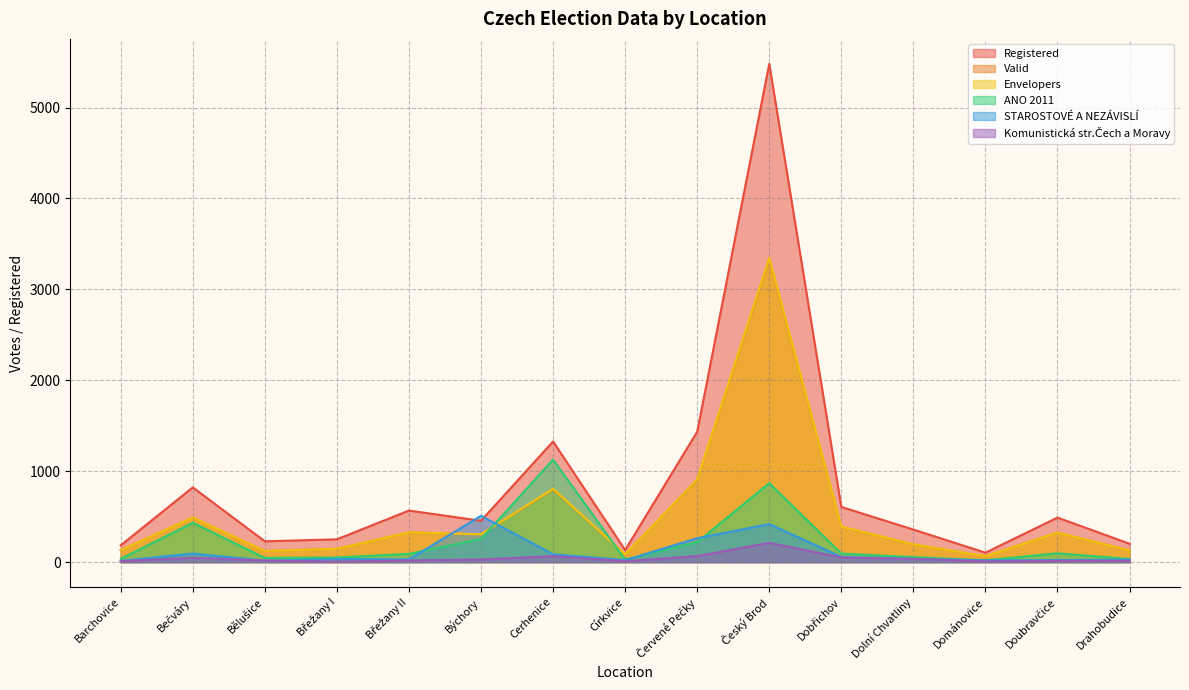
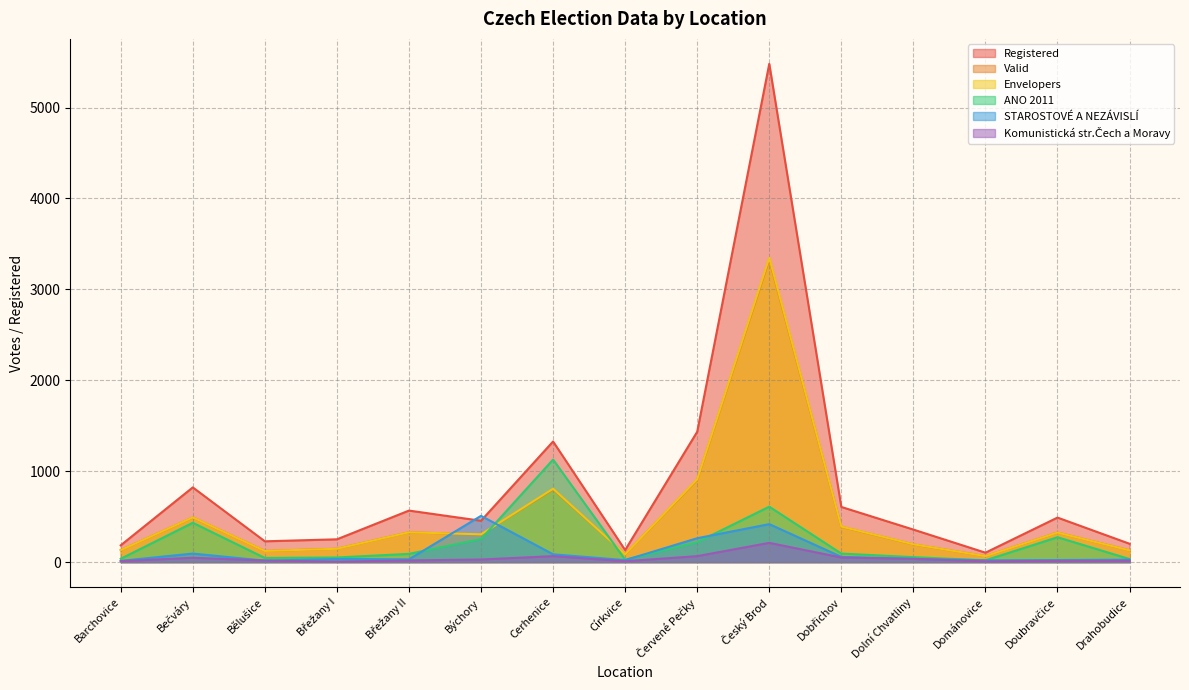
  {
    "ANO 2011": {
      "Bečváry": 400,
      "Břežany II": 100,
      "Býchory": 300,
      "Cerhenice": 1100,
      "Červené Pečky": 200,
-     "Český Brod": 900,
+     "Český Brod": 600,
      "Dobřichov": 100,
-     "Doubravčice": 100
+     "Doubravčice": 300
    },
    "STAROSTOVÉ A NEZÁVISLÍ": {
      "Bečváry": 100,
      "Býchory": 500,
      "Červené Pečky": 300,
      "Český Brod": 400
    },
    "Komunistická str.Čech a Moravy": {
      "Bečváry": 0,
      "Břežany I": 0,
      "Býchory": 0,
      "Červené Pečky": 100,
      "Český Brod": 200
    }
  }
